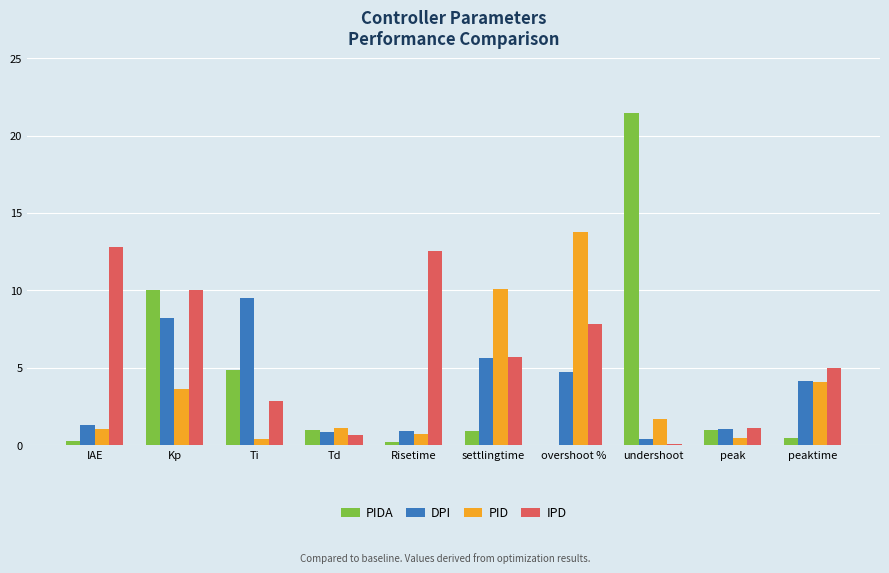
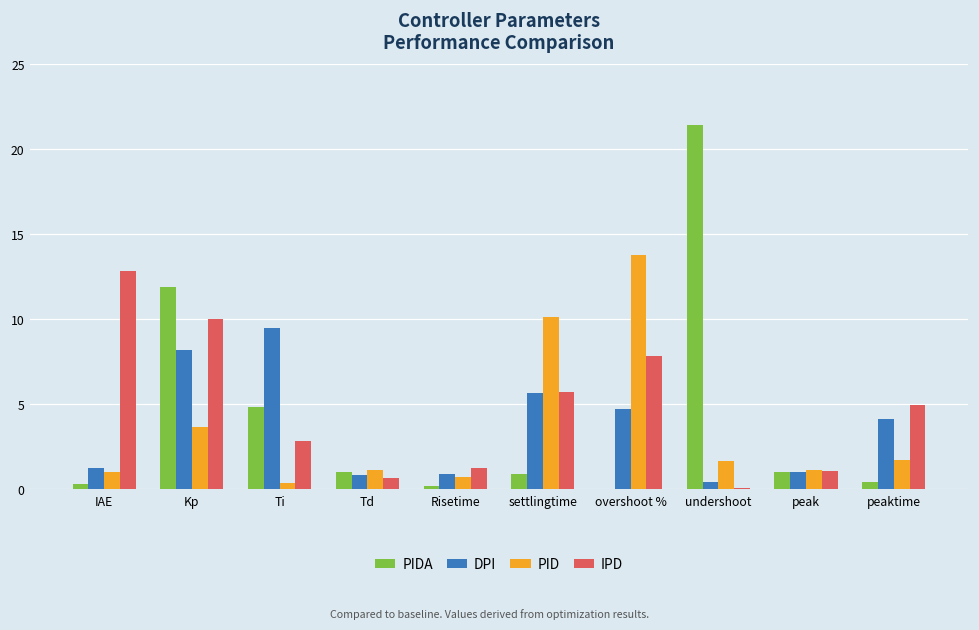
  {
    "PIDA": {
      "IAE": 0.3,
-     "Kp": 10.0,
+     "Kp": 11.9,
      "Ti": 4.9,
      "Td": 1.0,
      "Risetime": 0.2,
      "settlingtime": 0.9,
      "overshoot %": 0.0,
      "undershoot": 21.4,
      "peak": 1.0,
      "peaktime": 0.5
    },
    "DPI": {
      "IAE": 1.3,
      "Kp": 8.2,
      "Ti": 9.5,
      "Td": 0.8,
      "Risetime": 0.9,
      "settlingtime": 5.7,
      "overshoot %": 4.7,
      "undershoot": 0.4,
      "peak": 1.0,
      "peaktime": 4.1
    },
    "PID": {
      "IAE": 1.0,
      "Kp": 3.7,
      "Ti": 0.4,
      "Td": 1.1,
      "Risetime": 0.7,
      "settlingtime": 10.1,
      "overshoot %": 13.7,
      "undershoot": 1.7,
-     "peak": 0.5,
-     "peaktime": 4.1
+     "peak": 1.1,
+     "peaktime": 1.7
    },
    "IPD": {
      "IAE": 12.8,
      "Kp": 10.0,
      "Ti": 2.8,
      "Td": 0.7,
-     "Risetime": 12.5,
+     "Risetime": 1.2,
      "settlingtime": 5.7,
      "overshoot %": 7.9,
      "peak": 1.1,
      "peaktime": 5.0
    }
  }
